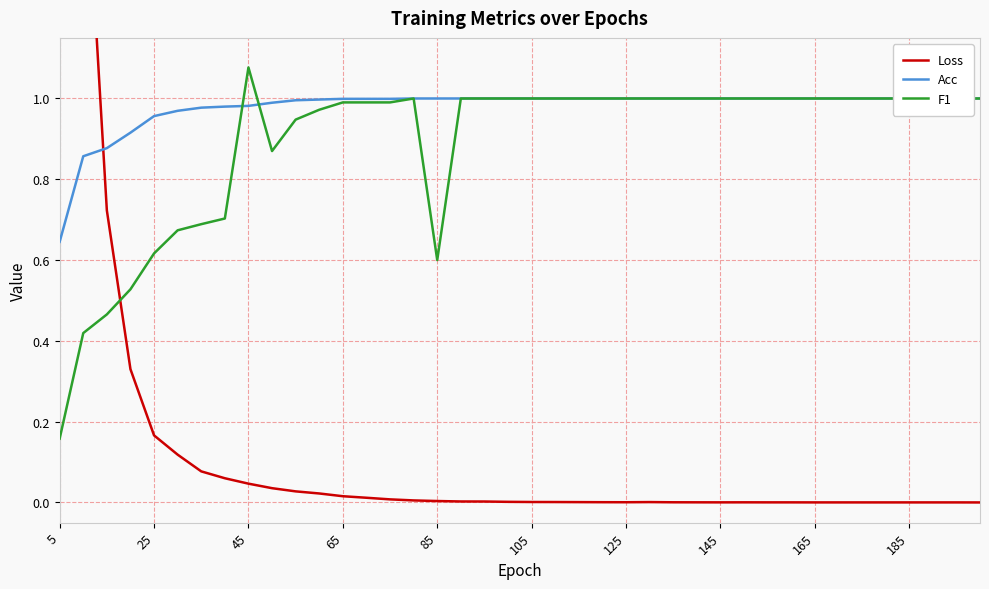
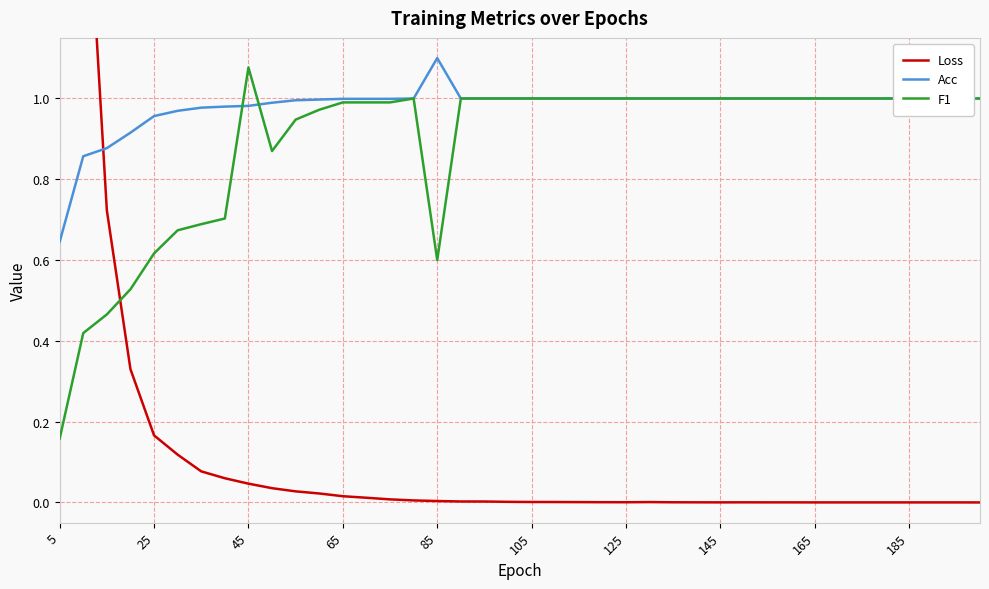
  {
    "Loss": {
      "25": 0.17,
      "45": 0.05,
      "65": 0.02,
      "85": 0.0,
      "105": 0.0,
      "125": 0.0,
      "145": 0.0,
      "165": 0.0,
      "185": 0.0
    },
    "Acc": {
      "5": 0.65,
      "25": 0.96,
      "45": 0.98,
      "65": 1.0,
-     "85": 1.0
+     "85": 1.1
    },
    "F1": {
      "5": 0.16,
      "25": 0.62,
      "45": 1.08,
      "65": 0.99,
      "85": 0.6
    }
  }
